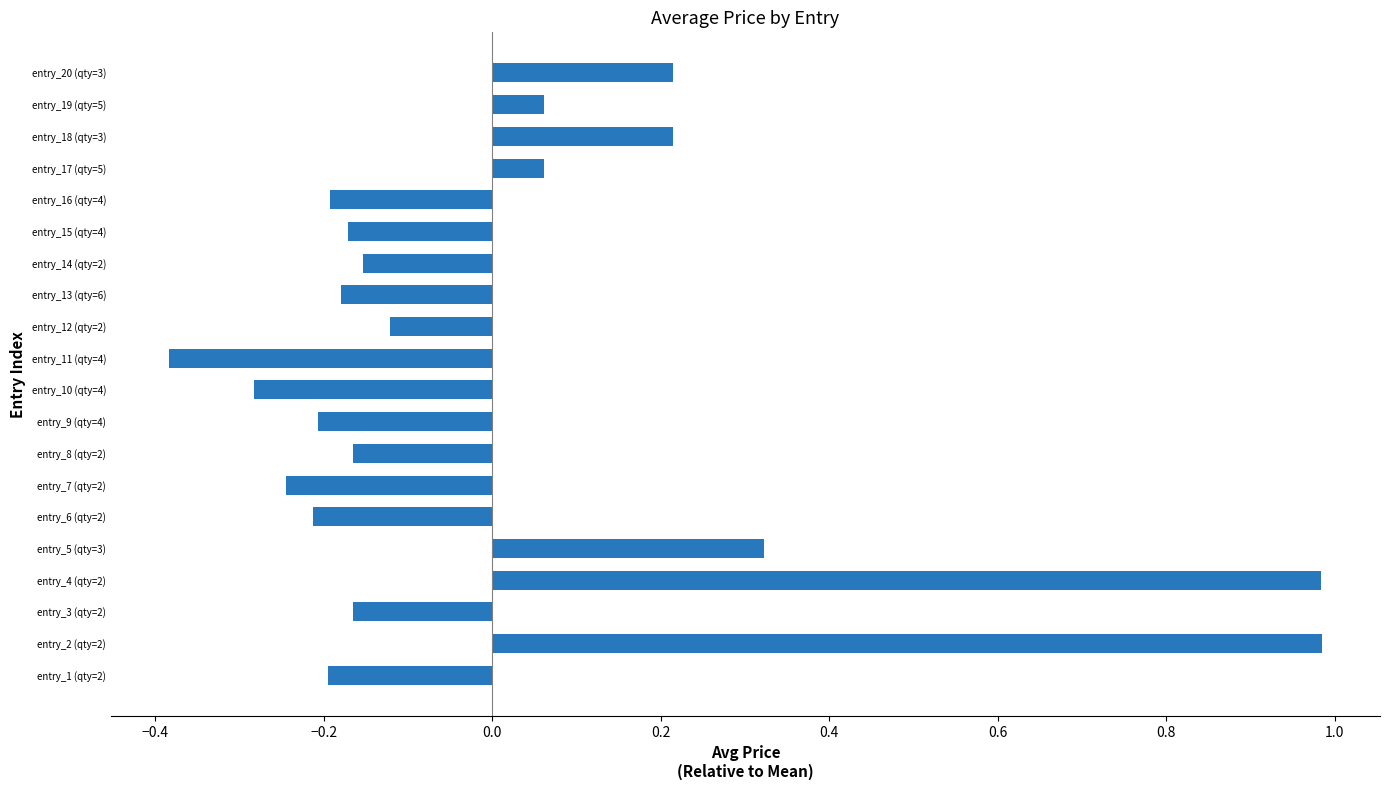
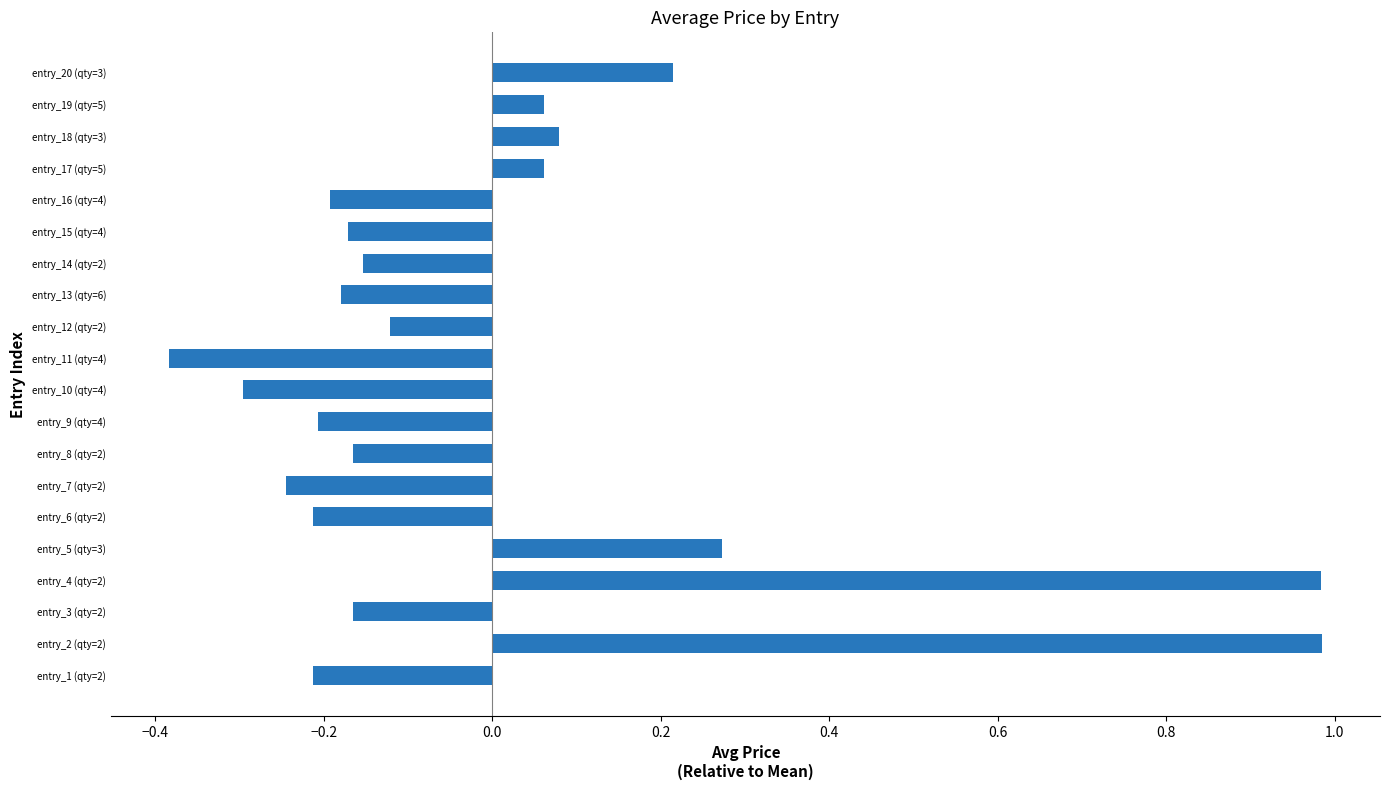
  {
    "entry_20 (qty=3)": 0.21,
    "entry_19 (qty=5)": 0.06,
-   "entry_18 (qty=3)": 0.21,
+   "entry_18 (qty=3)": 0.08,
    "entry_17 (qty=5)": 0.06,
    "entry_16 (qty=4)": -0.19,
    "entry_15 (qty=4)": -0.17,
    "entry_14 (qty=2)": -0.15,
    "entry_13 (qty=6)": -0.18,
    "entry_12 (qty=2)": -0.12,
    "entry_11 (qty=4)": -0.38,
-   "entry_10 (qty=4)": -0.28,
+   "entry_10 (qty=4)": -0.30,
    "entry_9 (qty=4)": -0.21,
    "entry_8 (qty=2)": -0.16,
    "entry_7 (qty=2)": -0.25,
    "entry_6 (qty=2)": -0.21,
-   "entry_5 (qty=3)": 0.32,
+   "entry_5 (qty=3)": 0.27,
    "entry_4 (qty=2)": 0.98,
    "entry_3 (qty=2)": -0.16,
    "entry_2 (qty=2)": 0.99,
-   "entry_1 (qty=2)": -0.20
+   "entry_1 (qty=2)": -0.21
  }
